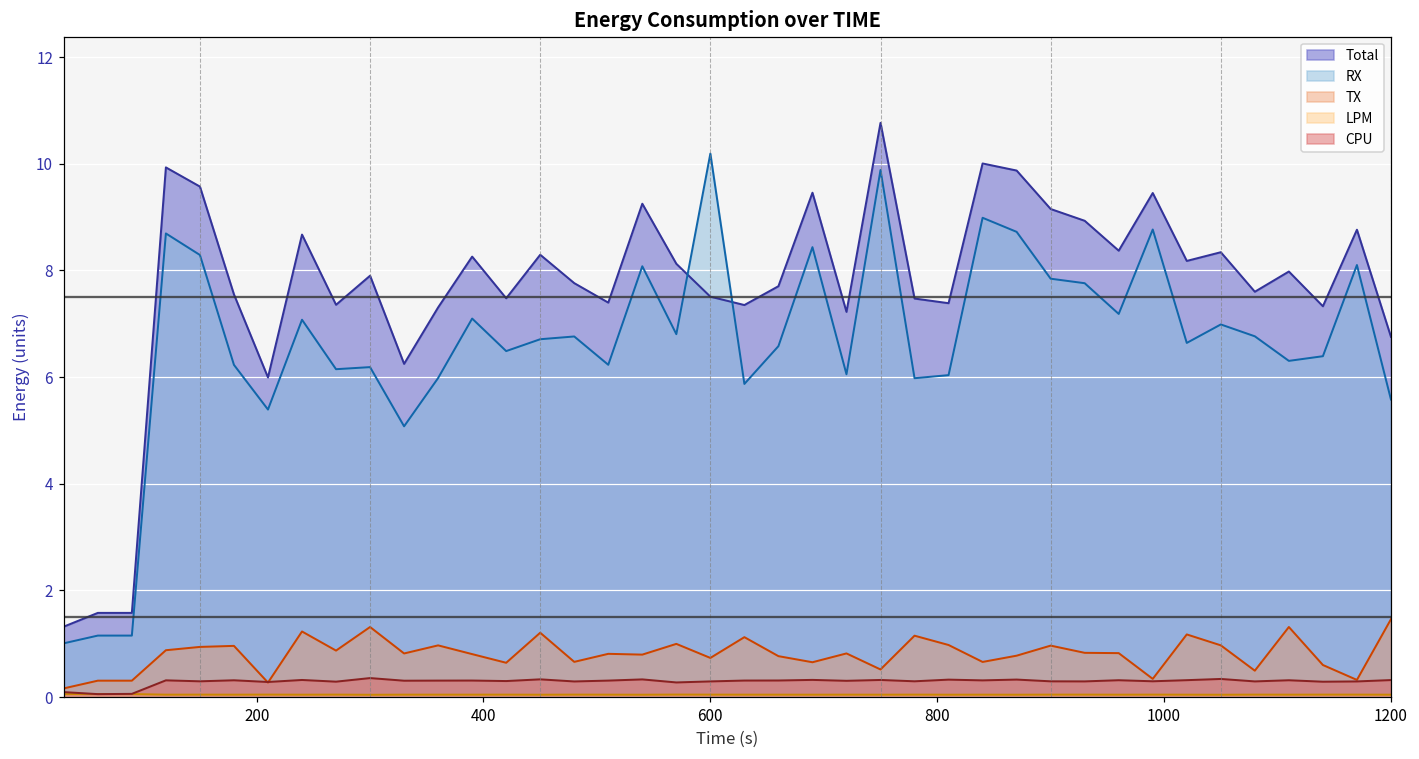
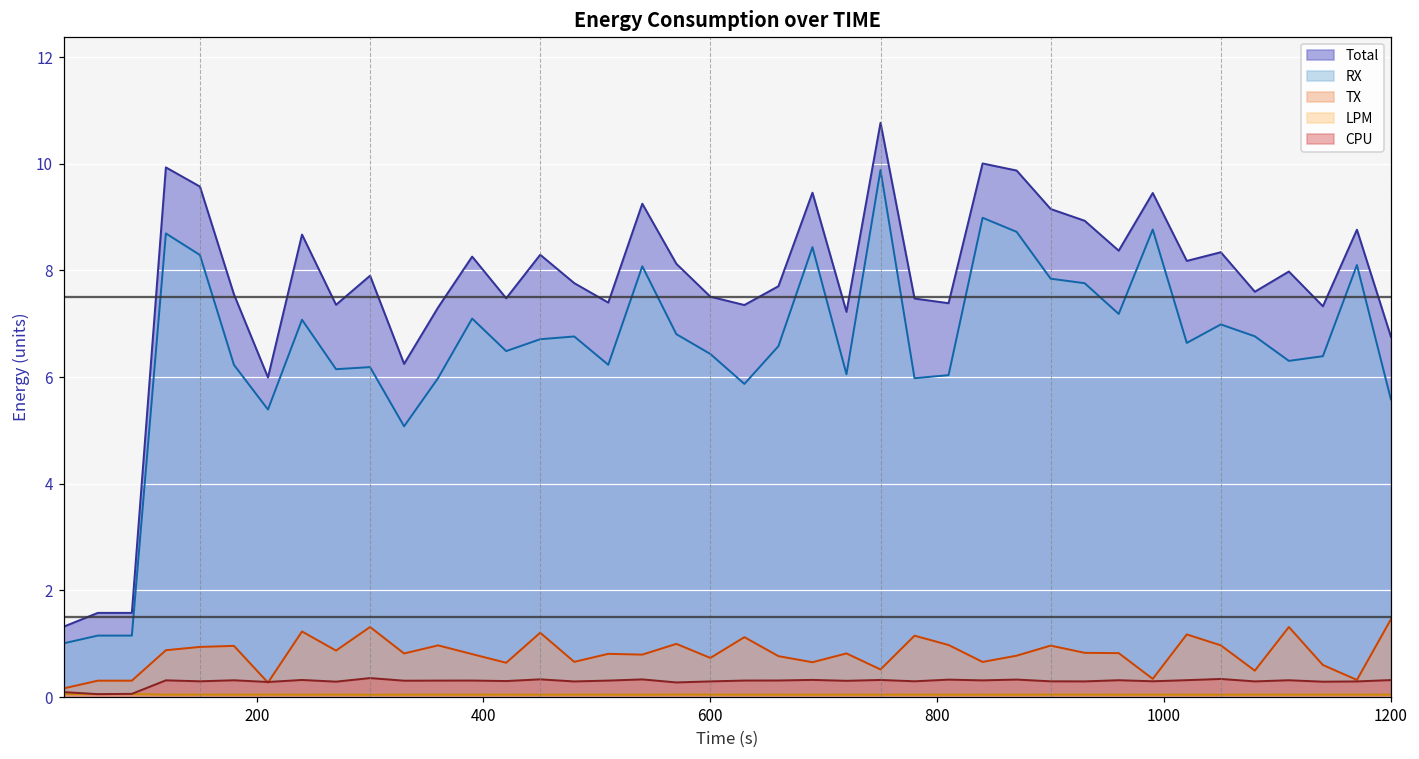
  {
    "Total": {
      "600": 7.5,
      "1200": 6.8
    },
    "RX": {
-     "600": 10.2,
+     "600": 6.4,
      "1200": 5.6
    }
  }
